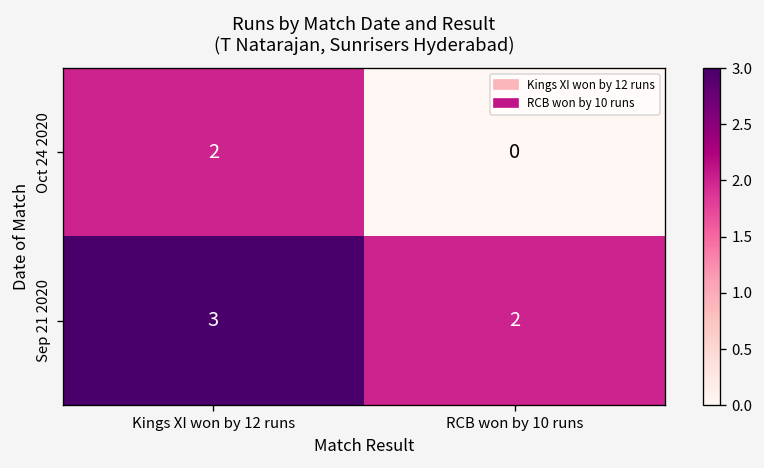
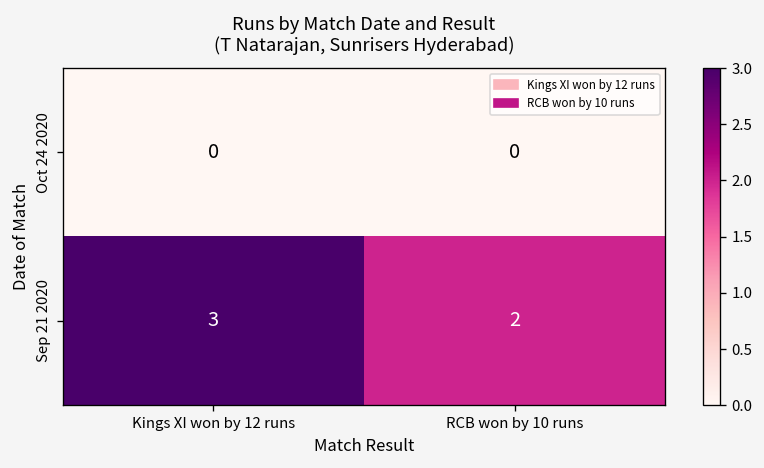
  {
    "Oct 24 2020": {
-     "Kings XI won by 12 runs": 2,
+     "Kings XI won by 12 runs": 0,
      "RCB won by 10 runs": 0
    },
    "Sep 21 2020": {
      "Kings XI won by 12 runs": 3,
      "RCB won by 10 runs": 2
    }
  }
